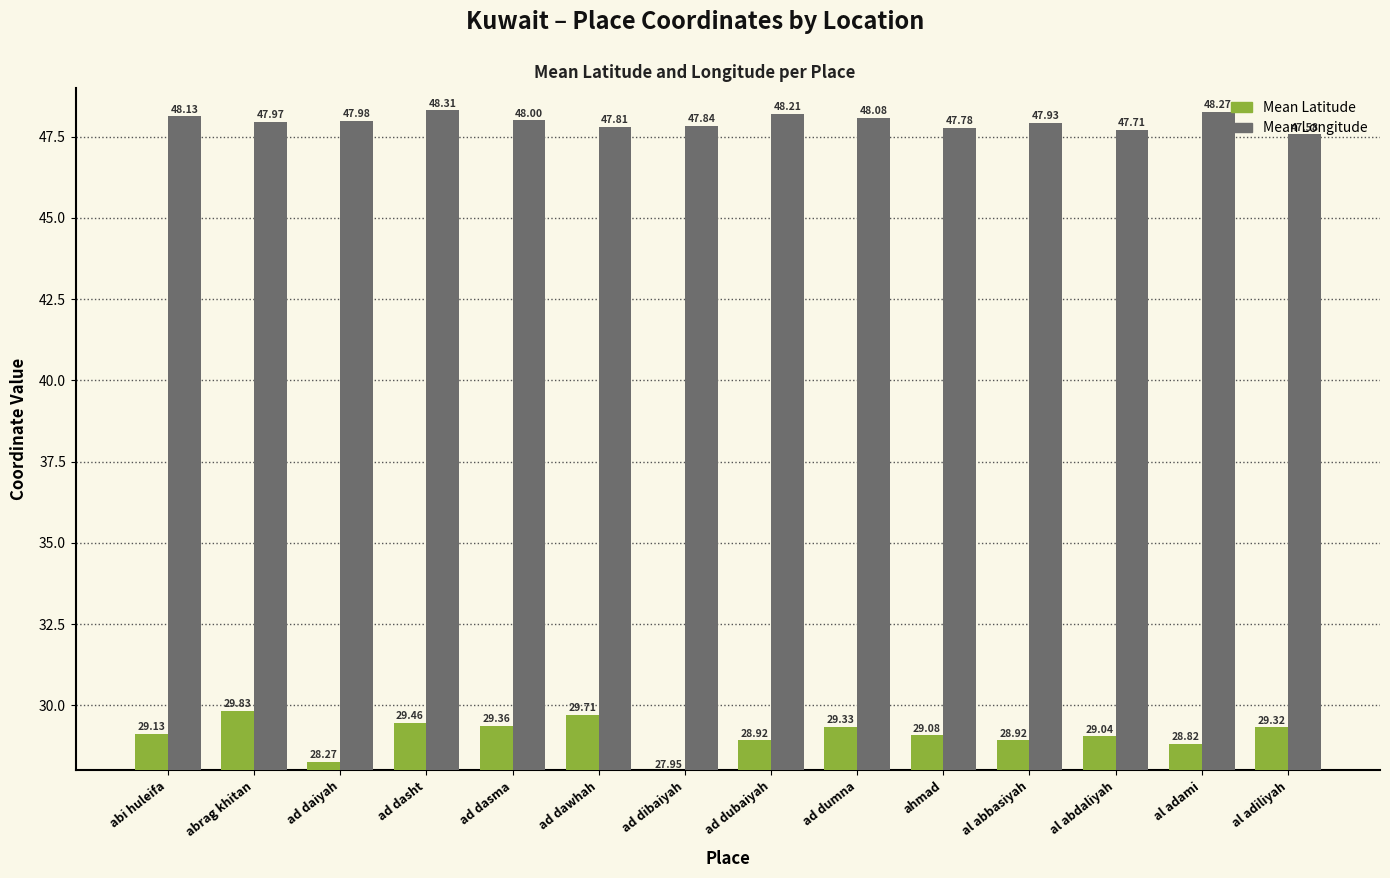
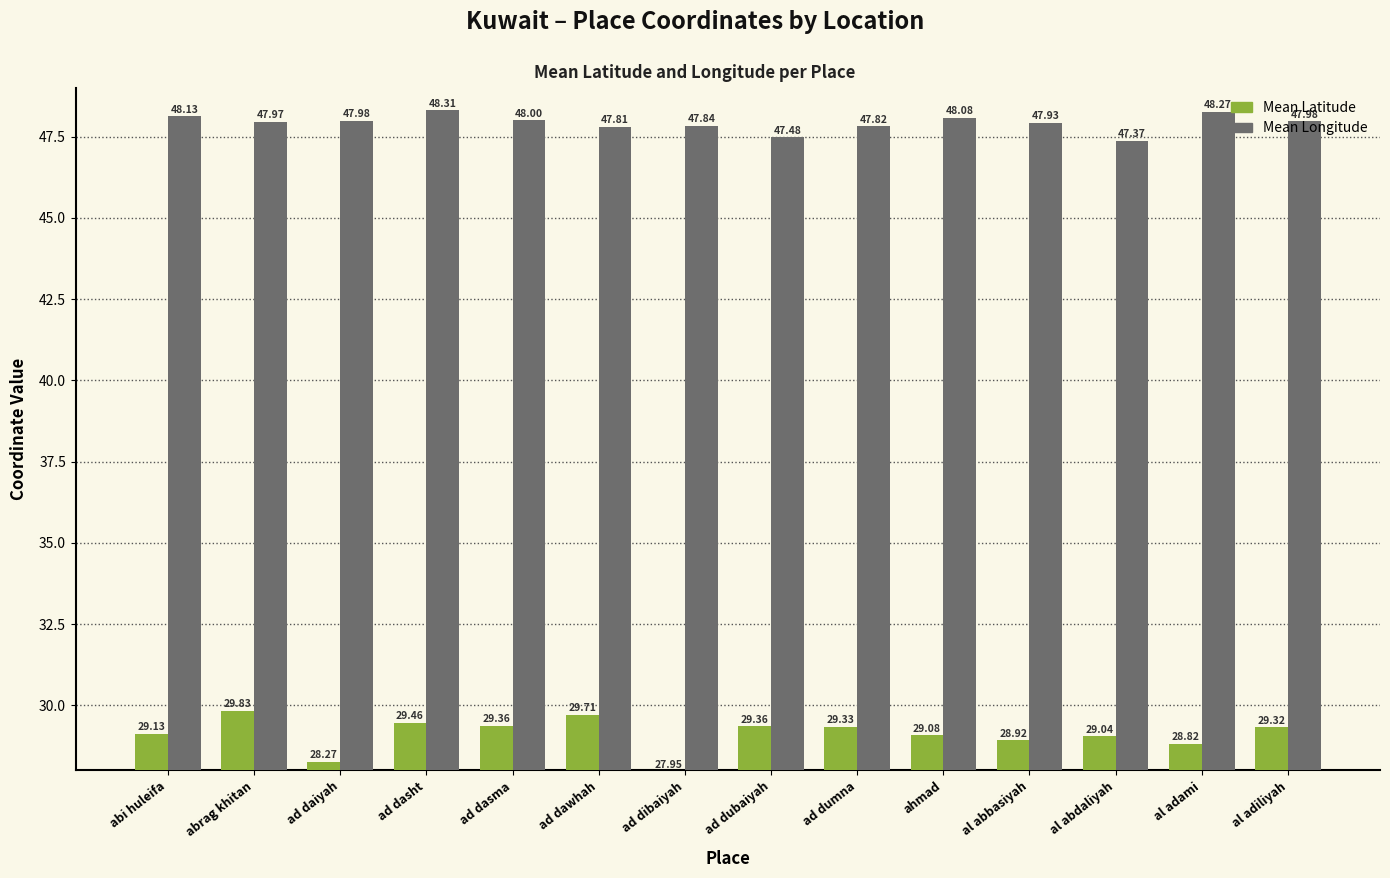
  {
    "Mean Latitude": {
      "abi huleifa": 29.13,
      "abrag khitan": 29.83,
      "ad daiyah": 28.27,
      "ad dasht": 29.46,
      "ad dasma": 29.36,
      "ad dawhah": 29.71,
      "ad dibaiyah": 27.95,
-     "ad dubaiyah": 28.92,
+     "ad dubaiyah": 29.36,
      "ad dumna": 29.33,
      "ahmad": 29.08,
      "al abbasiyah": 28.92,
      "al abdaliyah": 29.04,
      "al adami": 28.82,
      "al adiliyah": 29.32
    },
    "Mean Longitude": {
      "abi huleifa": 48.13,
      "abrag khitan": 47.97,
      "ad daiyah": 47.98,
      "ad dasht": 48.31,
      "ad dasma": 48.00,
      "ad dawhah": 47.81,
      "ad dibaiyah": 47.84,
-     "ad dubaiyah": 48.21,
-     "ad dumna": 48.08,
-     "ahmad": 47.78,
+     "ad dubaiyah": 47.48,
+     "ad dumna": 47.82,
+     "ahmad": 48.08,
      "al abbasiyah": 47.93,
-     "al abdaliyah": 47.71,
+     "al abdaliyah": 47.37,
      "al adami": 48.27,
-     "al adiliyah": 47.58
+     "al adiliyah": 47.98
    }
  }
